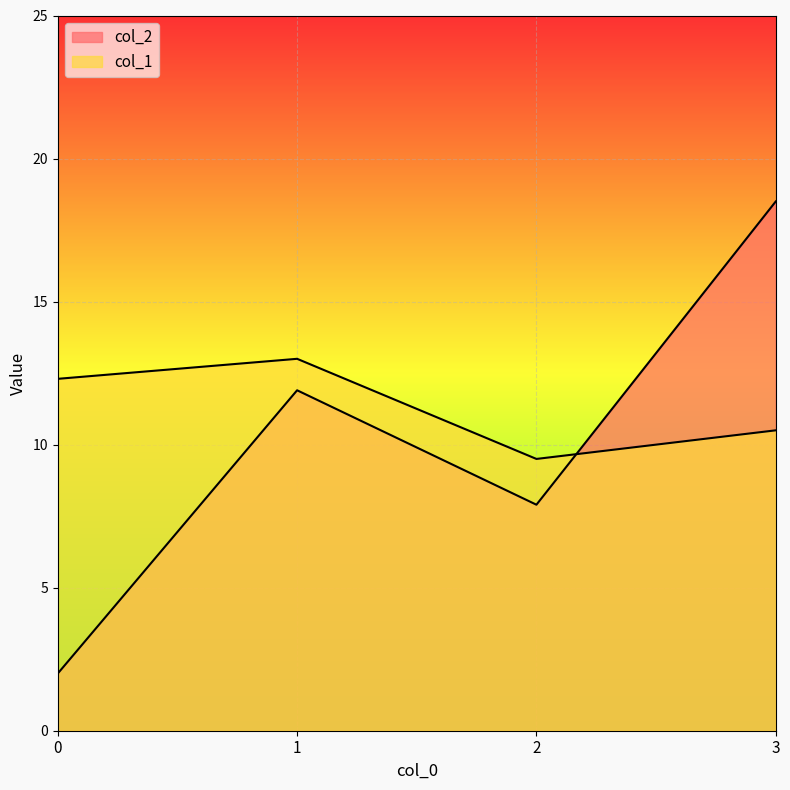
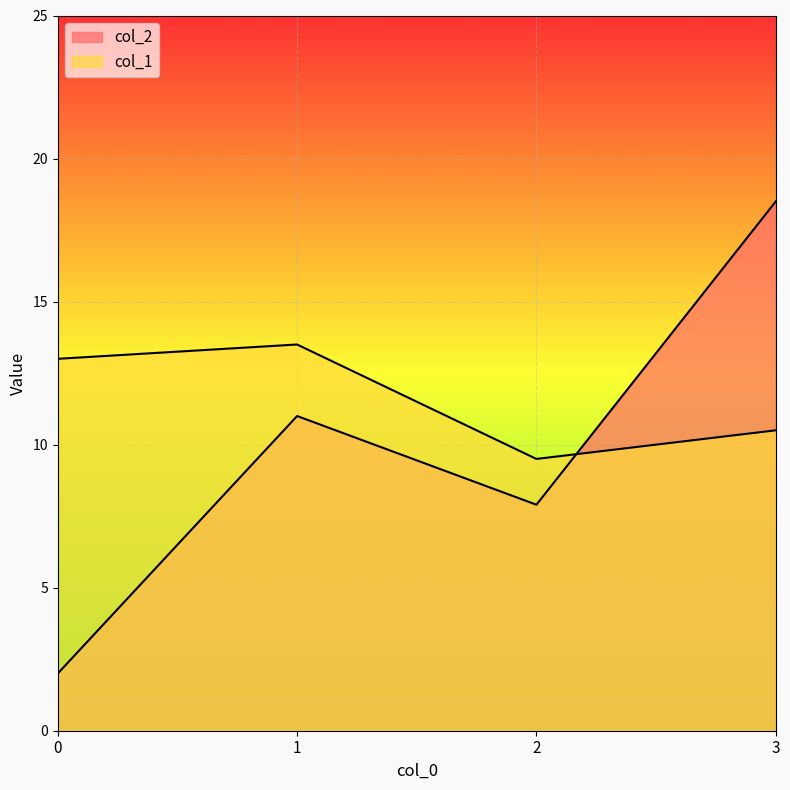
  {
    "col_2": {
      "0": 2.0,
-     "1": 11.9,
+     "1": 11.0,
      "2": 7.9,
      "3": 18.5
    },
    "col_1": {
-     "0": 12.3,
-     "1": 13.0,
+     "0": 13.0,
+     "1": 13.5,
      "2": 9.5,
      "3": 10.5
    }
  }
